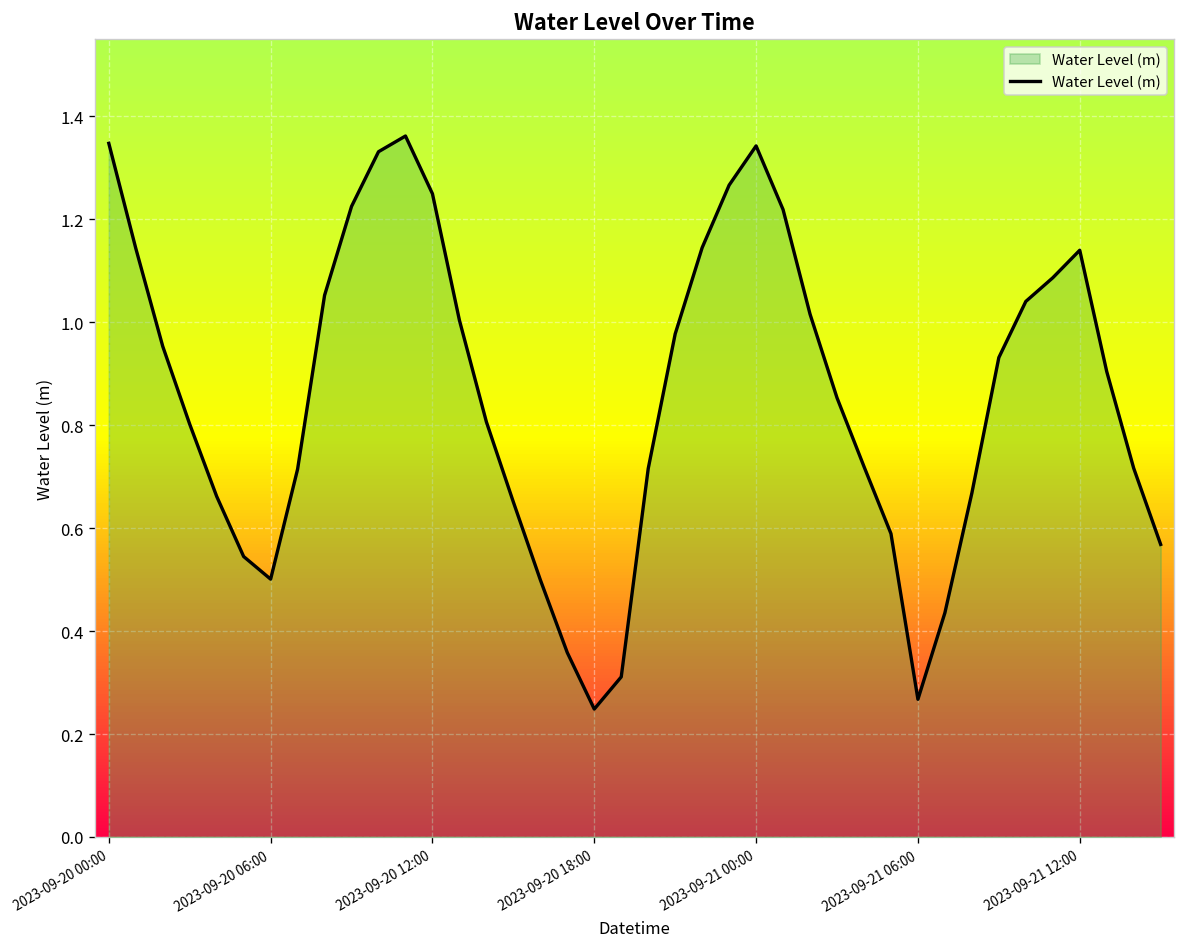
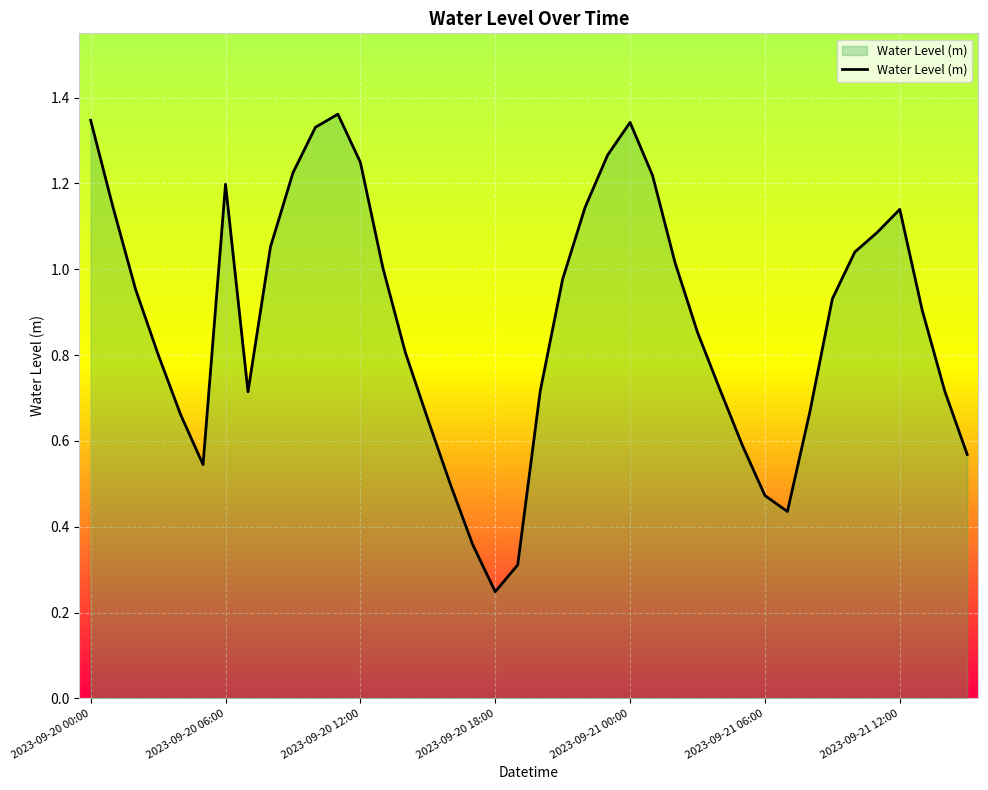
  {
    "2023-09-20 00:00": 1.35,
-   "2023-09-20 06:00": 0.50,
+   "2023-09-20 06:00": 1.20,
    "2023-09-20 12:00": 1.25,
    "2023-09-20 18:00": 0.25,
    "2023-09-21 00:00": 1.34,
-   "2023-09-21 06:00": 0.27,
+   "2023-09-21 06:00": 0.47,
    "2023-09-21 12:00": 1.14
  }
